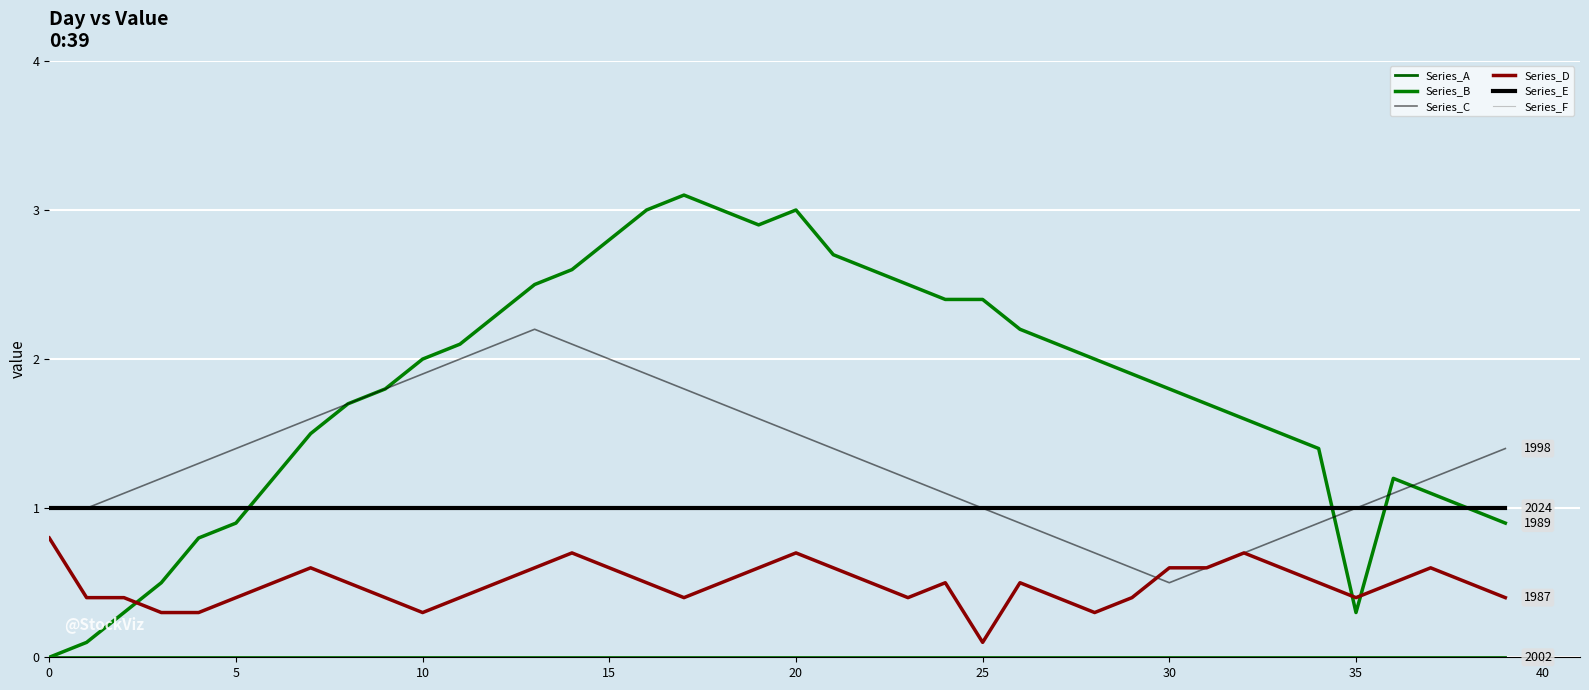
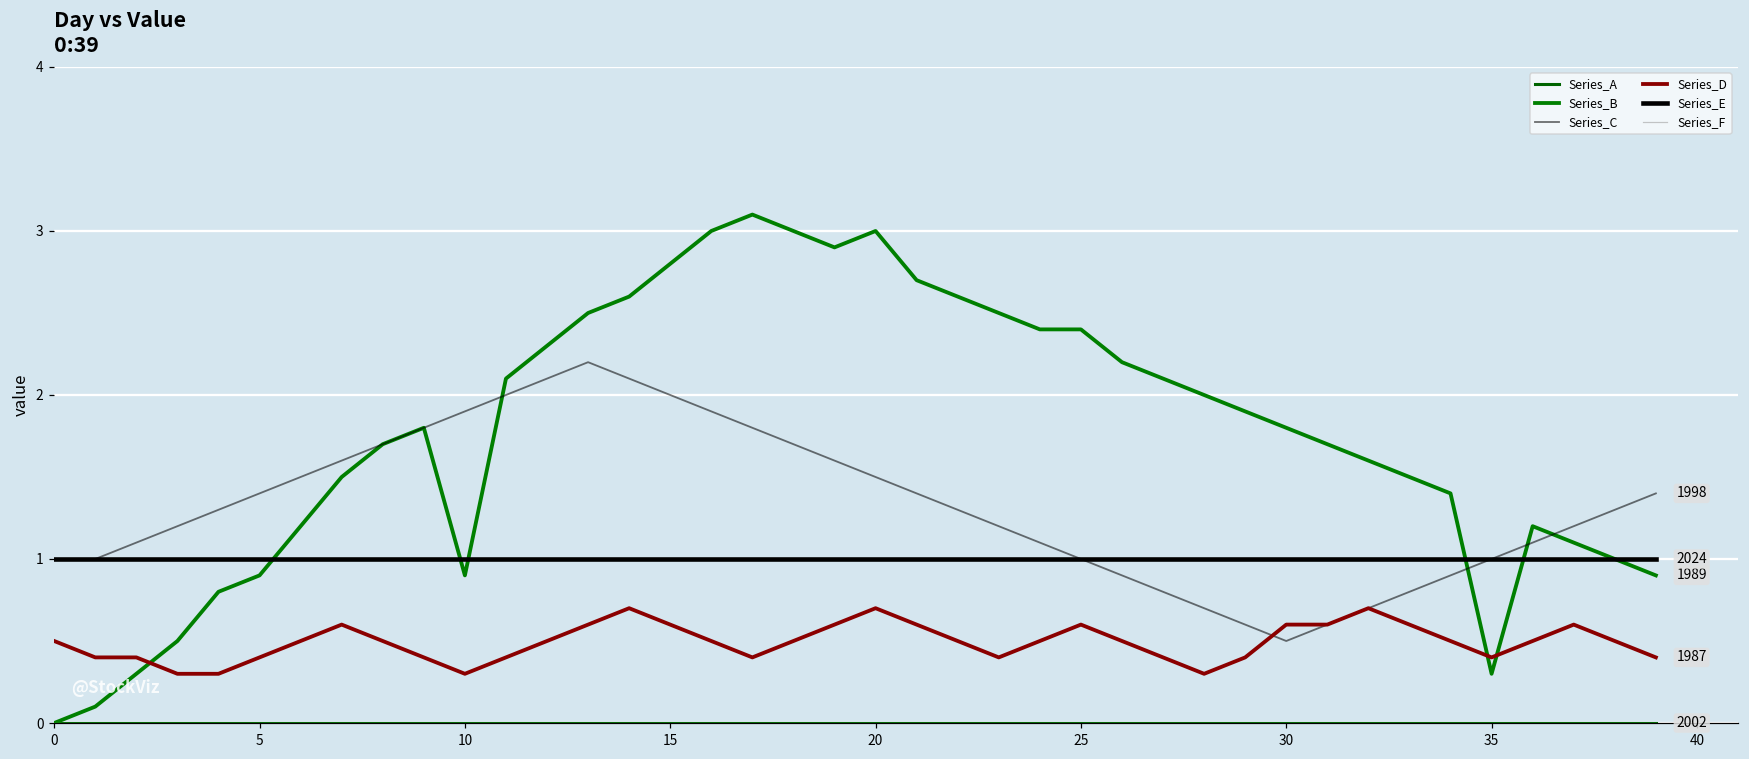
  {
    "Series_F": {
      "5": 0.0,
      "10": 0.0,
      "15": 0.0,
      "20": 0.0,
      "25": 0.0,
      "30": 0.0,
      "35": 0.0
    },
    "Series_B": {
      "5": 0.9,
-     "10": 2.0,
+     "10": 0.9,
      "15": 2.8,
      "20": 3.0,
      "25": 2.4,
      "30": 1.8,
      "35": 0.3
    },
    "Series_D": {
-     "0": 0.8,
+     "0": 0.5,
      "5": 0.4,
      "10": 0.3,
      "15": 0.6,
      "20": 0.7,
-     "25": 0.1,
+     "25": 0.6,
      "30": 0.6,
      "35": 0.4
    }
  }
